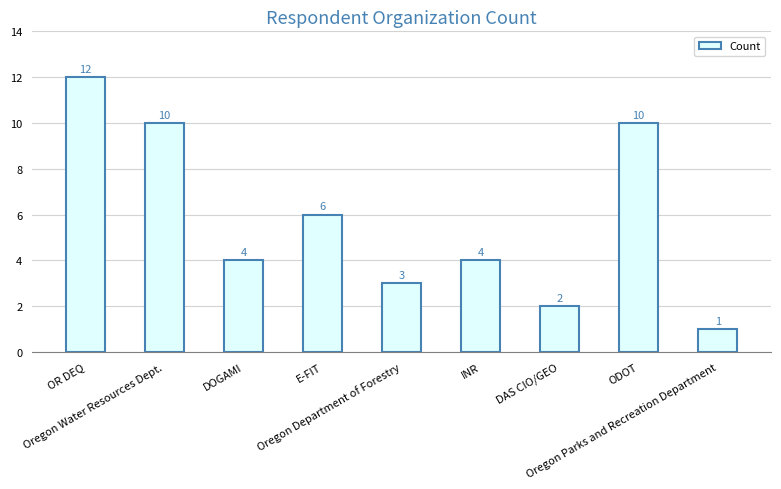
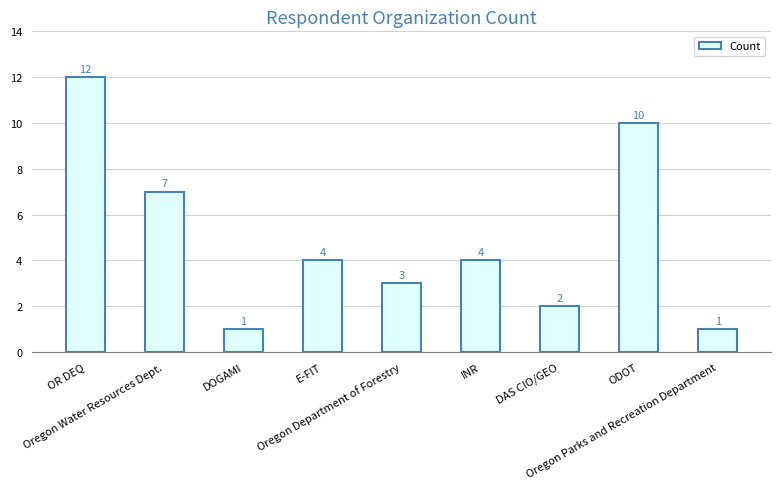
  {
    "OR DEQ": 12,
-   "Oregon Water Resources Dept.": 10,
-   "DOGAMI": 4,
-   "E-FIT": 6,
+   "Oregon Water Resources Dept.": 7,
+   "DOGAMI": 1,
+   "E-FIT": 4,
    "Oregon Department of Forestry": 3,
    "INR": 4,
    "DAS CIO/GEO": 2,
    "ODOT": 10,
    "Oregon Parks and Recreation Department": 1
  }
